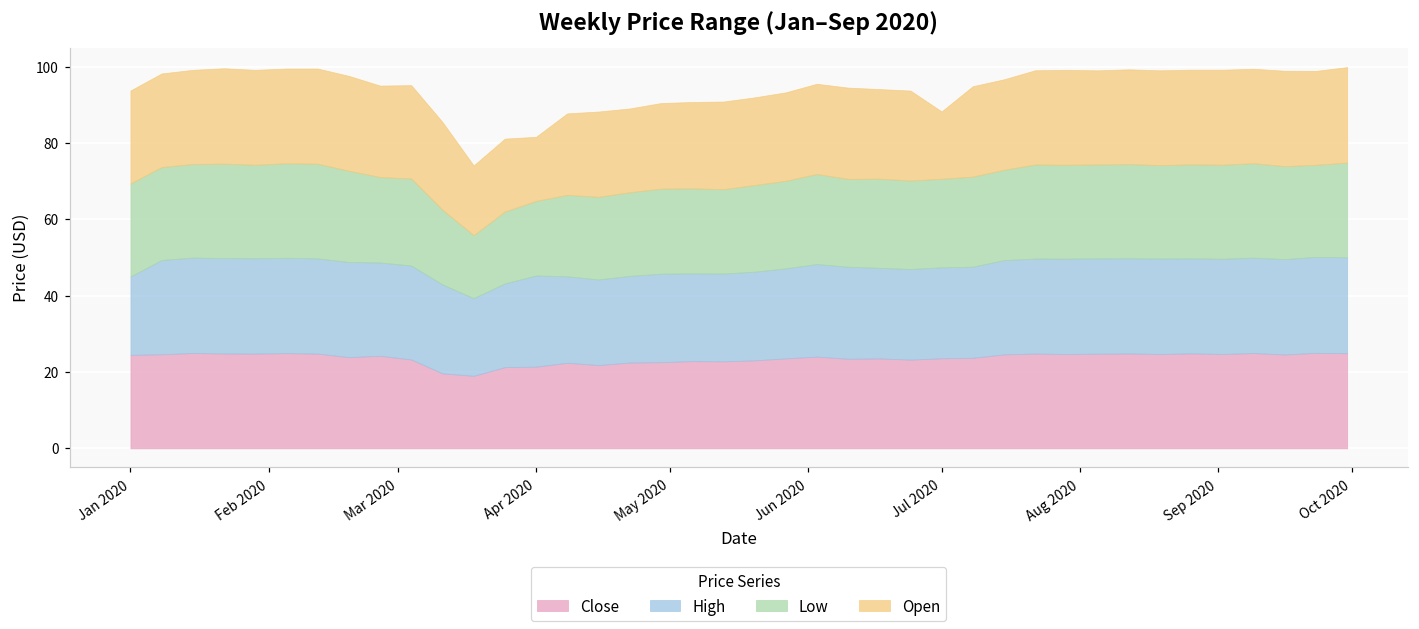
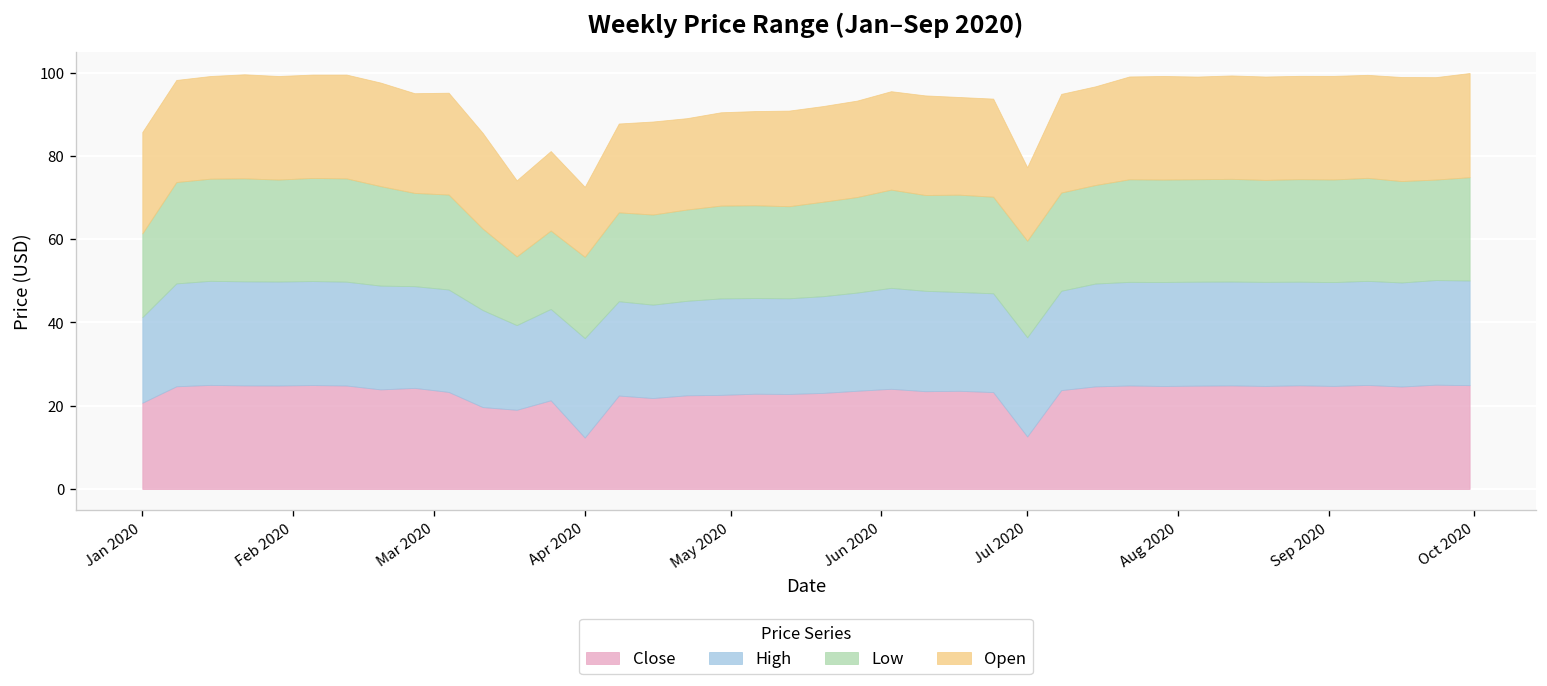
  {
    "Close": {
-     "Jan 2020": 25,
-     "Apr 2020": 21,
-     "Jul 2020": 24
+     "Jan 2020": 21,
+     "Apr 2020": 12,
+     "Jul 2020": 13
    },
    "High": {
      "Jan 2020": 21,
      "Apr 2020": 24,
      "Jul 2020": 24
    },
    "Low": {
-     "Jan 2020": 24,
+     "Jan 2020": 20,
      "Apr 2020": 20,
      "Jul 2020": 23
    },
    "Open": {
      "Jan 2020": 24,
      "Apr 2020": 17,
      "Jul 2020": 18
    }
  }
